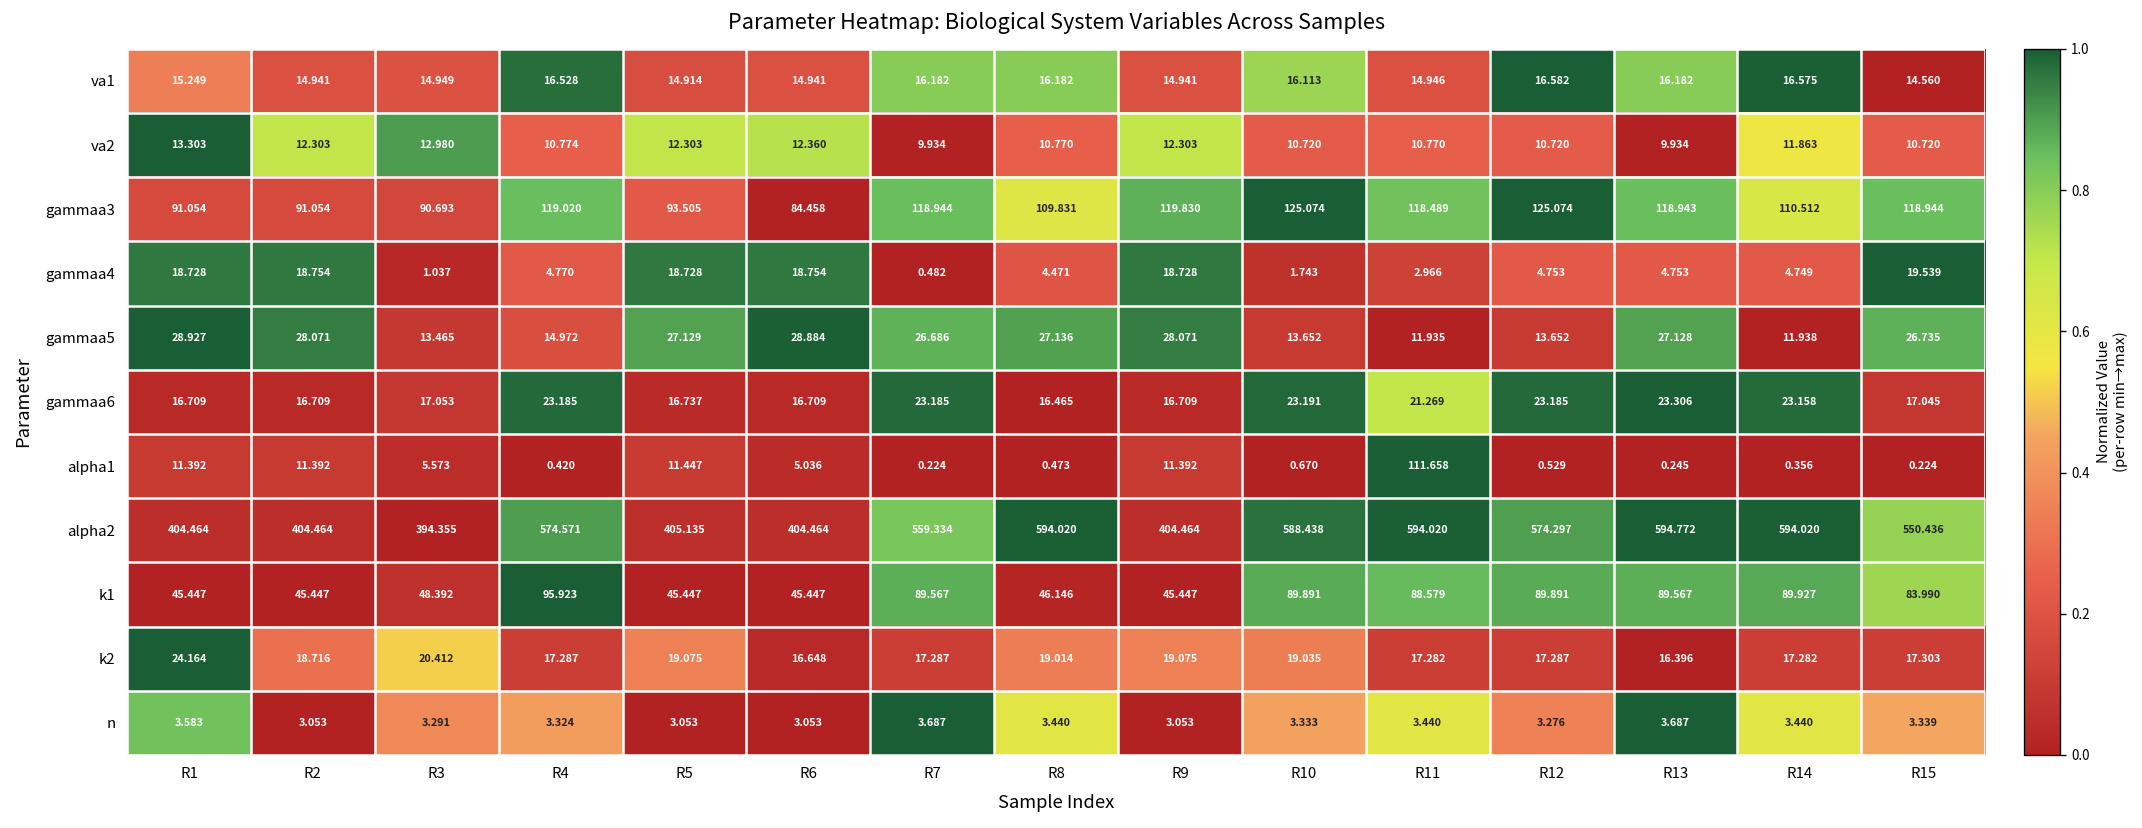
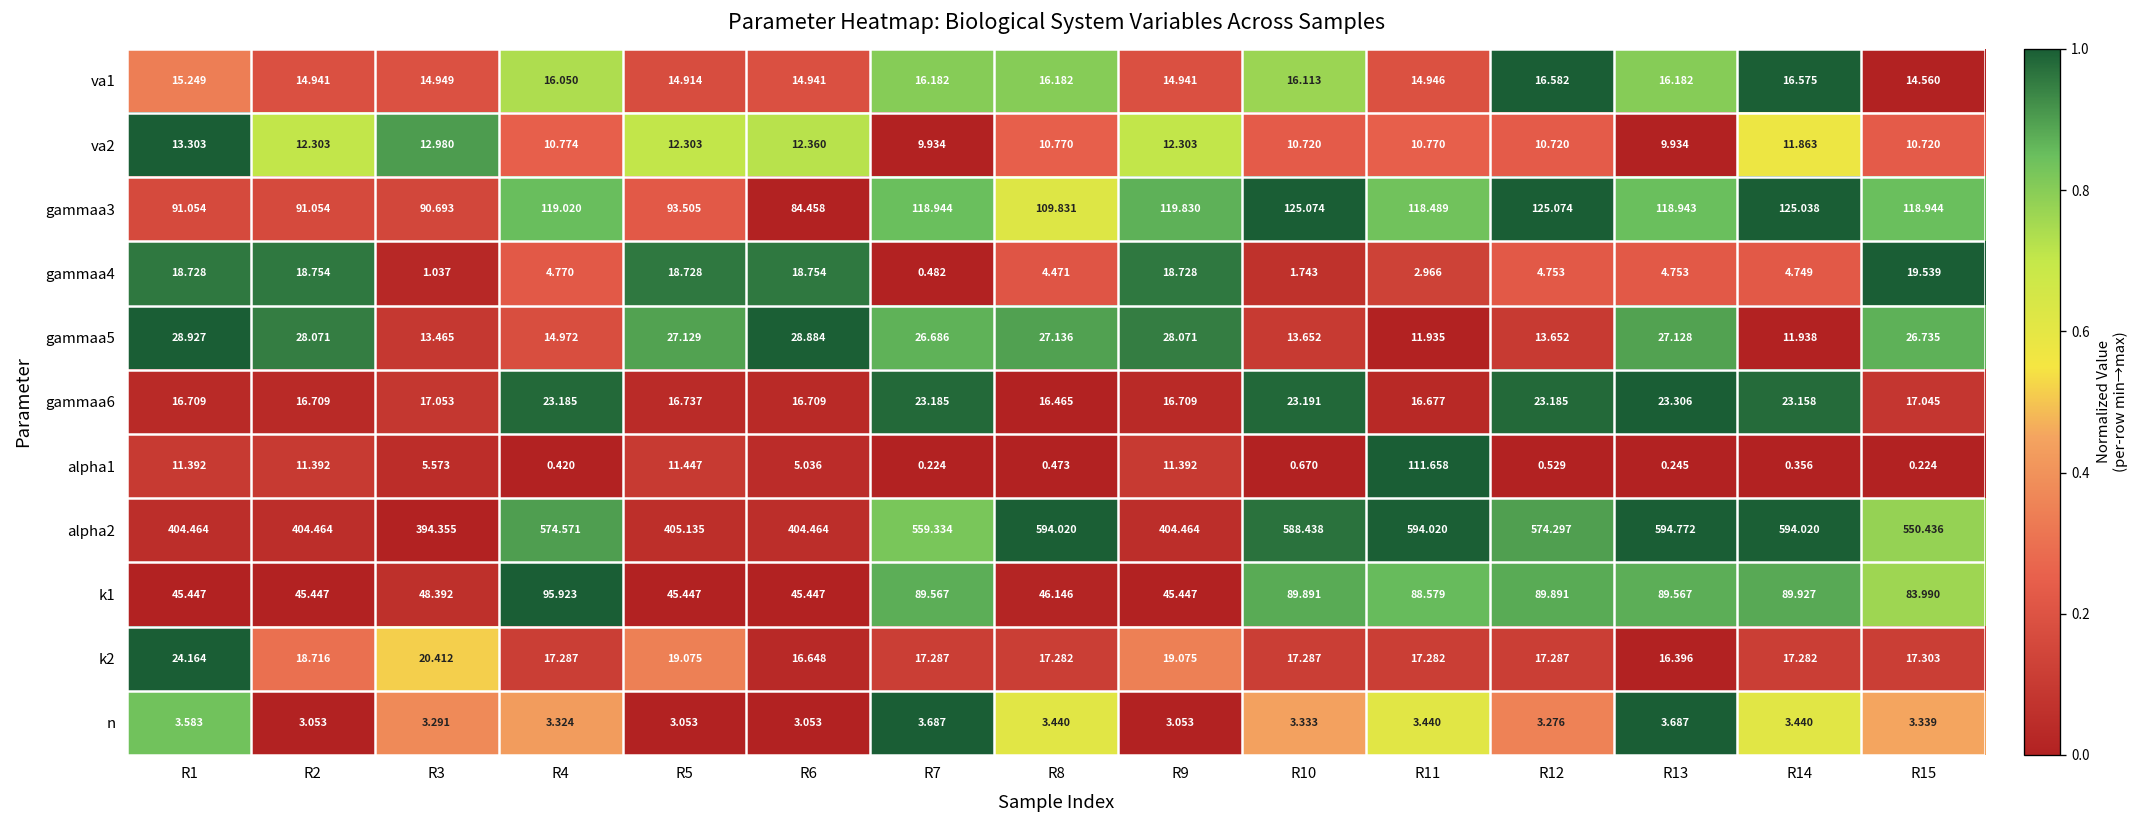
  {
    "va1": {
      "R1": 15.249,
      "R2": 14.941,
      "R3": 14.949,
-     "R4": 16.528,
+     "R4": 16.050,
      "R5": 14.914,
      "R6": 14.941,
      "R7": 16.182,
      "R8": 16.182,
      "R9": 14.941,
      "R10": 16.113,
      "R11": 14.946,
      "R12": 16.582,
      "R13": 16.182,
      "R14": 16.575,
      "R15": 14.560
    },
    "va2": {
      "R1": 13.303,
      "R2": 12.303,
      "R3": 12.980,
      "R4": 10.774,
      "R5": 12.303,
      "R6": 12.360,
      "R7": 9.934,
      "R8": 10.770,
      "R9": 12.303,
      "R10": 10.720,
      "R11": 10.770,
      "R12": 10.720,
      "R13": 9.934,
      "R14": 11.863,
      "R15": 10.720
    },
    "gammaa3": {
      "R1": 91.054,
      "R2": 91.054,
      "R3": 90.693,
      "R4": 119.020,
      "R5": 93.505,
      "R6": 84.458,
      "R7": 118.944,
      "R8": 109.831,
      "R9": 119.830,
      "R10": 125.074,
      "R11": 118.489,
      "R12": 125.074,
      "R13": 118.943,
-     "R14": 110.512,
+     "R14": 125.038,
      "R15": 118.944
    },
    "gammaa4": {
      "R1": 18.728,
      "R2": 18.754,
      "R3": 1.037,
      "R4": 4.770,
      "R5": 18.728,
      "R6": 18.754,
      "R7": 0.482,
      "R8": 4.471,
      "R9": 18.728,
      "R10": 1.743,
      "R11": 2.966,
      "R12": 4.753,
      "R13": 4.753,
      "R14": 4.749,
      "R15": 19.539
    },
    "gammaa5": {
      "R1": 28.927,
      "R2": 28.071,
      "R3": 13.465,
      "R4": 14.972,
      "R5": 27.129,
      "R6": 28.884,
      "R7": 26.686,
      "R8": 27.136,
      "R9": 28.071,
      "R10": 13.652,
      "R11": 11.935,
      "R12": 13.652,
      "R13": 27.128,
      "R14": 11.938,
      "R15": 26.735
    },
    "gammaa6": {
      "R1": 16.709,
      "R2": 16.709,
      "R3": 17.053,
      "R4": 23.185,
      "R5": 16.737,
      "R6": 16.709,
      "R7": 23.185,
      "R8": 16.465,
      "R9": 16.709,
      "R10": 23.191,
-     "R11": 21.269,
+     "R11": 16.677,
      "R12": 23.185,
      "R13": 23.306,
      "R14": 23.158,
      "R15": 17.045
    },
    "alpha1": {
      "R1": 11.392,
      "R2": 11.392,
      "R3": 5.573,
      "R4": 0.420,
      "R5": 11.447,
      "R6": 5.036,
      "R7": 0.224,
      "R8": 0.473,
      "R9": 11.392,
      "R10": 0.670,
      "R11": 111.658,
      "R12": 0.529,
      "R13": 0.245,
      "R14": 0.356,
      "R15": 0.224
    },
    "alpha2": {
      "R1": 404.464,
      "R2": 404.464,
      "R3": 394.355,
      "R4": 574.571,
      "R5": 405.135,
      "R6": 404.464,
      "R7": 559.334,
      "R8": 594.020,
      "R9": 404.464,
      "R10": 588.438,
      "R11": 594.020,
      "R12": 574.297,
      "R13": 594.772,
      "R14": 594.020,
      "R15": 550.436
    },
    "k1": {
      "R1": 45.447,
      "R2": 45.447,
      "R3": 48.392,
      "R4": 95.923,
      "R5": 45.447,
      "R6": 45.447,
      "R7": 89.567,
      "R8": 46.146,
      "R9": 45.447,
      "R10": 89.891,
      "R11": 88.579,
      "R12": 89.891,
      "R13": 89.567,
      "R14": 89.927,
      "R15": 83.990
    },
    "k2": {
      "R1": 24.164,
      "R2": 18.716,
      "R3": 20.412,
      "R4": 17.287,
      "R5": 19.075,
      "R6": 16.648,
      "R7": 17.287,
-     "R8": 19.014,
+     "R8": 17.282,
      "R9": 19.075,
-     "R10": 19.035,
+     "R10": 17.287,
      "R11": 17.282,
      "R12": 17.287,
      "R13": 16.396,
      "R14": 17.282,
      "R15": 17.303
    },
    "n": {
      "R1": 3.583,
      "R2": 3.053,
      "R3": 3.291,
      "R4": 3.324,
      "R5": 3.053,
      "R6": 3.053,
      "R7": 3.687,
      "R8": 3.440,
      "R9": 3.053,
      "R10": 3.333,
      "R11": 3.440,
      "R12": 3.276,
      "R13": 3.687,
      "R14": 3.440,
      "R15": 3.339
    }
  }
